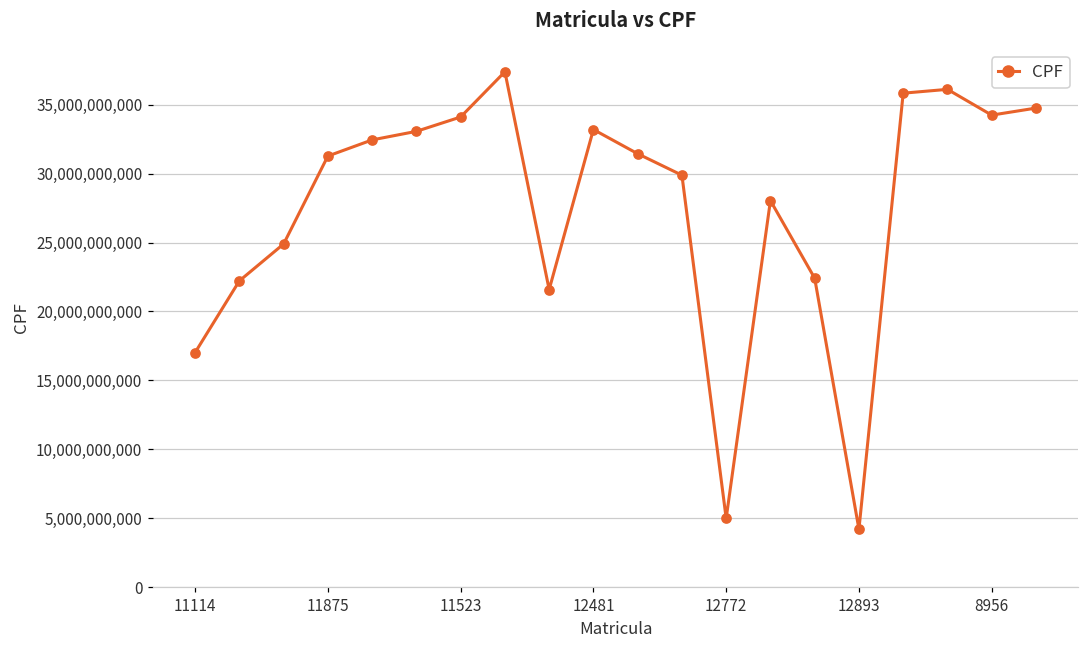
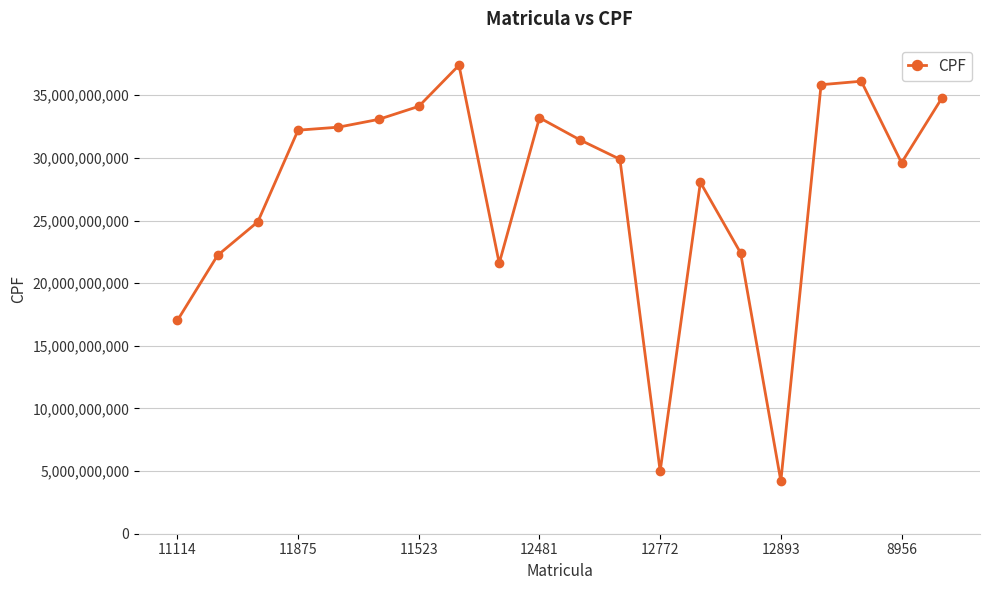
  {
    "11114": "17,000,000,000",
-   "11875": "31,300,000,000",
+   "11875": "32,200,000,000",
    "11523": "34,100,000,000",
    "12481": "33,200,000,000",
    "12772": "5,000,000,000",
    "12893": "4,200,000,000",
-   "8956": "34,200,000,000"
+   "8956": "29,600,000,000"
  }
